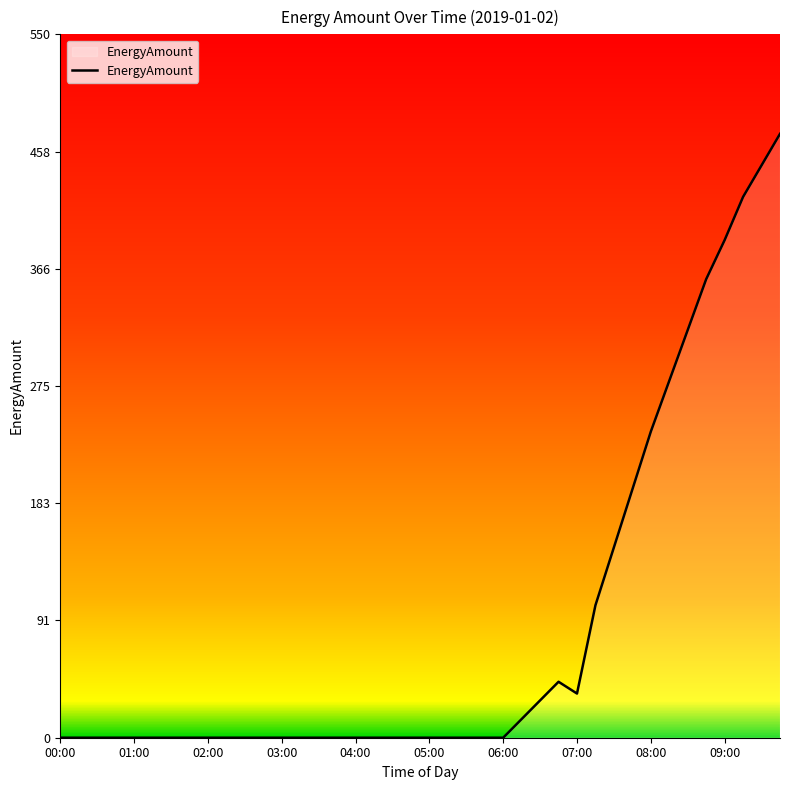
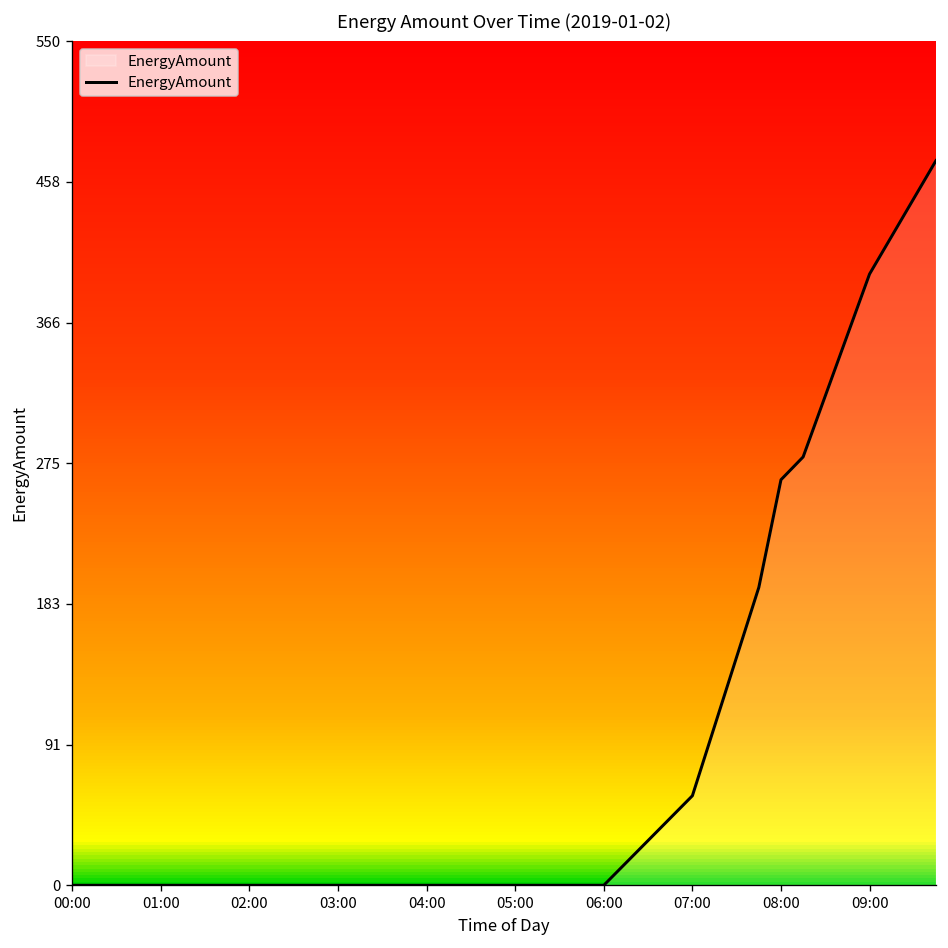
  {
    "00:00": 0,
    "01:00": 0,
    "02:00": 0,
    "03:00": 0,
    "04:00": 0,
    "05:00": 0,
    "06:00": 0,
-   "07:00": 35,
-   "08:00": 239,
-   "09:00": 389
+   "07:00": 58,
+   "08:00": 264,
+   "09:00": 398
  }
